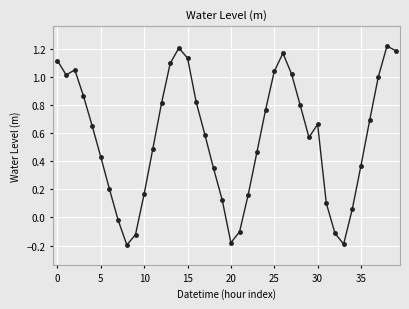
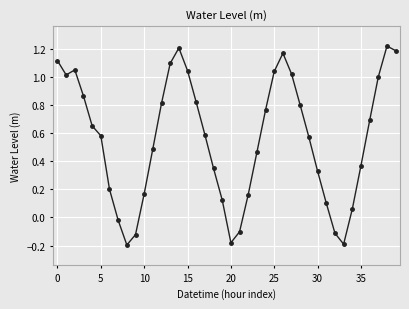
  {
    "0": 1.12,
-   "5": 0.43,
+   "5": 0.58,
    "10": 0.17,
-   "15": 1.13,
+   "15": 1.04,
    "20": -0.18,
    "25": 1.04,
-   "30": 0.66,
+   "30": 0.33,
    "35": 0.37
  }
